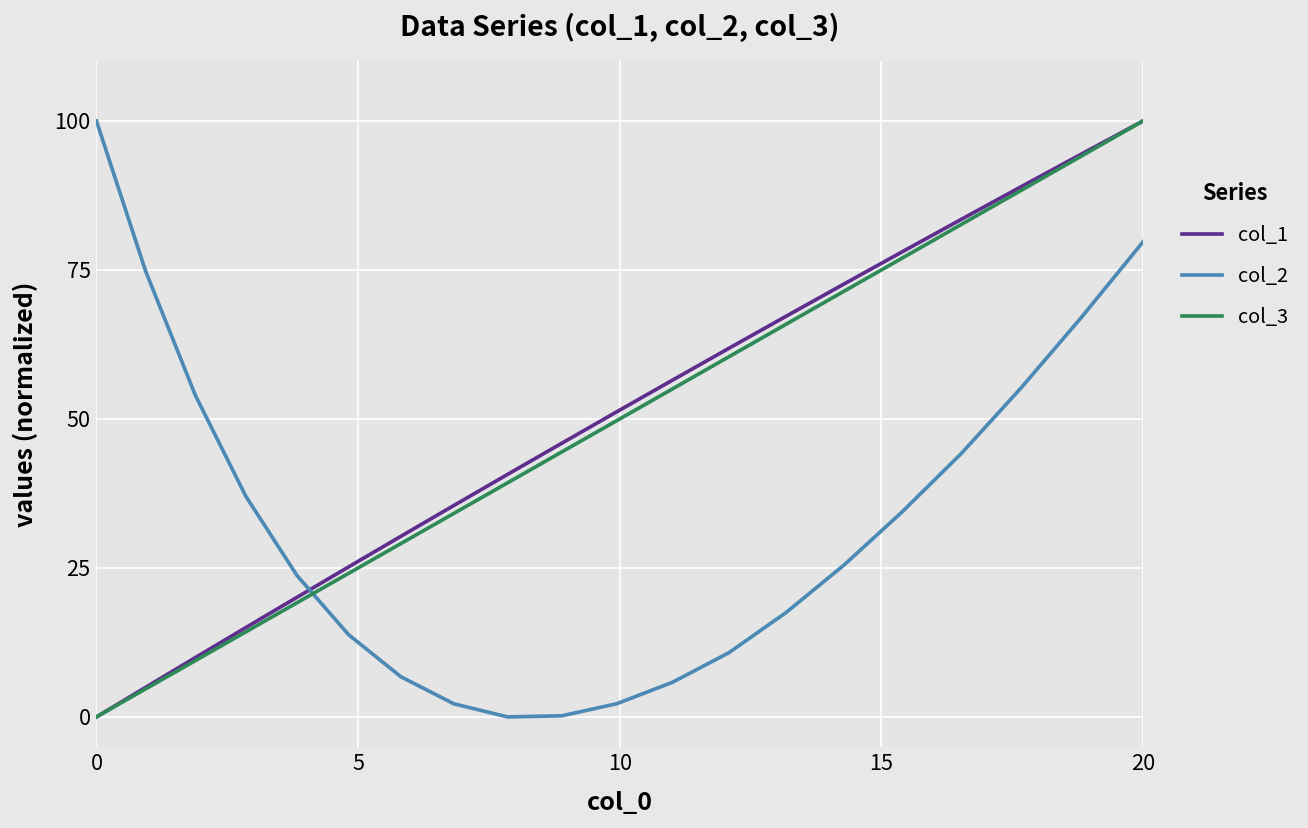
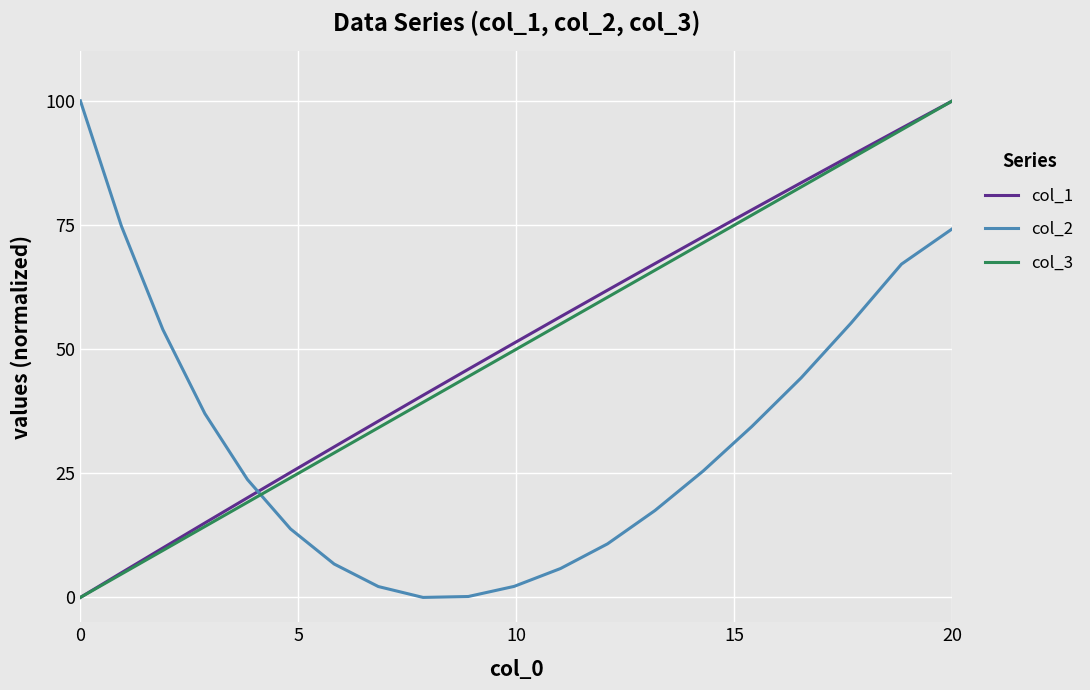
  {
    "col_2": {
      "0": 100,
-     "20": 80
+     "20": 74
    }
  }
